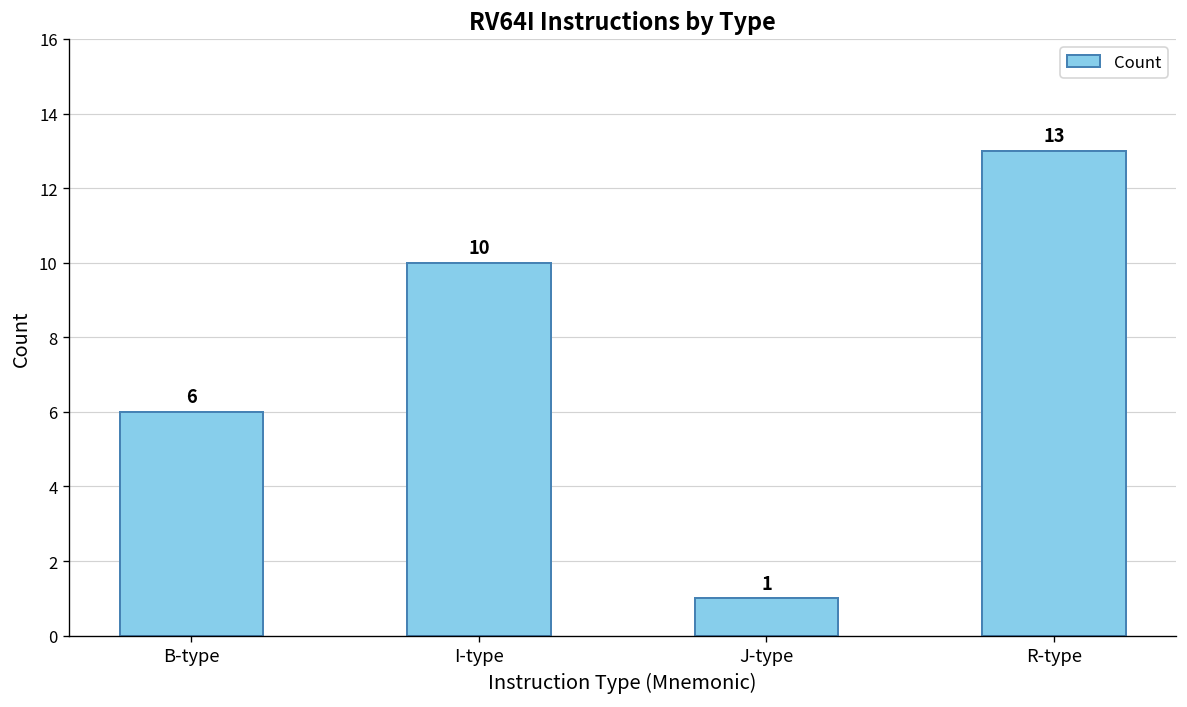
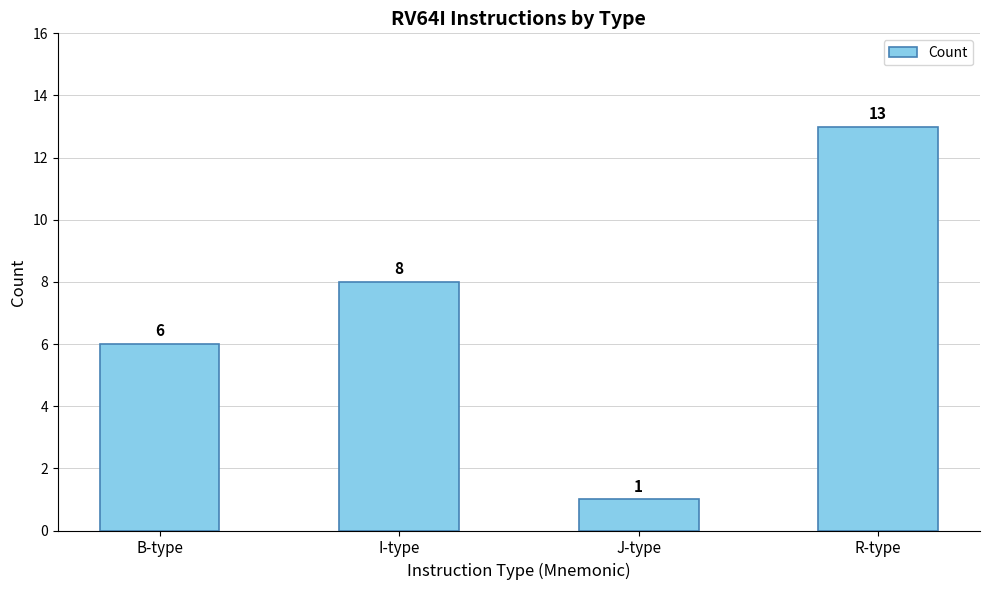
  {
    "B-type": 6,
-   "I-type": 10,
+   "I-type": 8,
    "J-type": 1,
    "R-type": 13
  }
